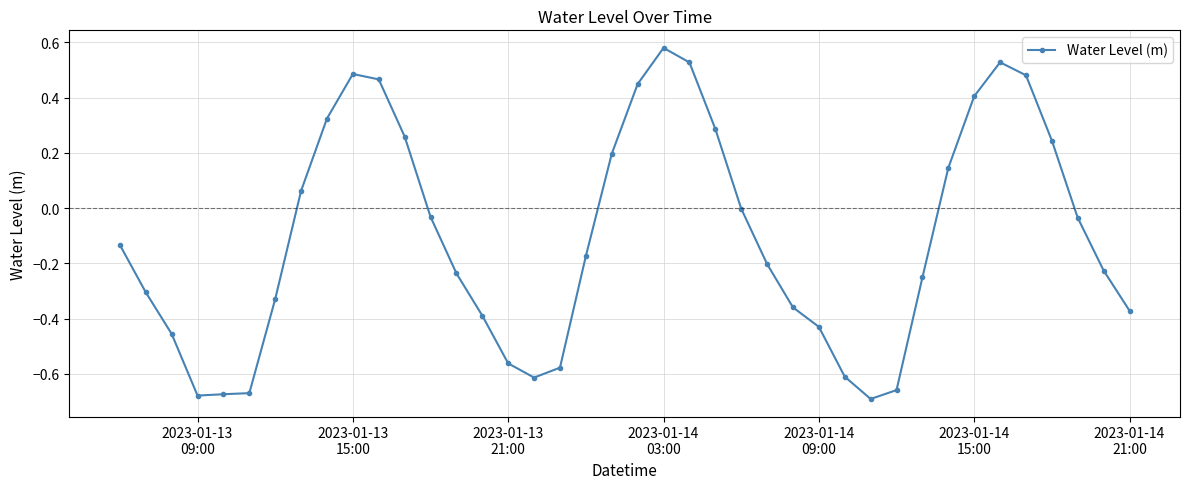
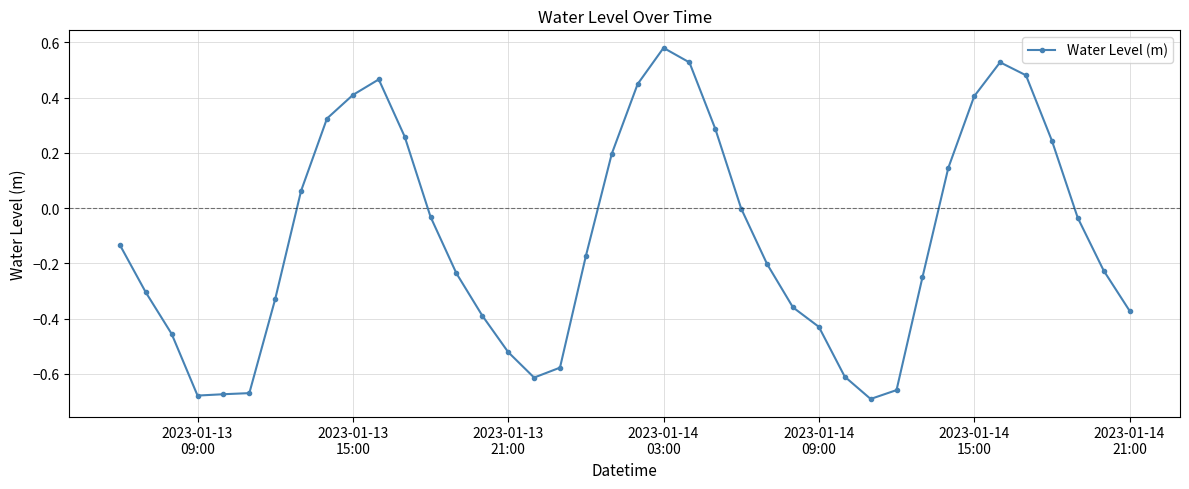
  {
    "2023-01-13 09:00": -0.68,
-   "2023-01-13 15:00": 0.49,
-   "2023-01-13 21:00": -0.56,
+   "2023-01-13 15:00": 0.41,
+   "2023-01-13 21:00": -0.52,
    "2023-01-14 03:00": 0.58,
    "2023-01-14 09:00": -0.43,
    "2023-01-14 15:00": 0.41,
    "2023-01-14 21:00": -0.37
  }
